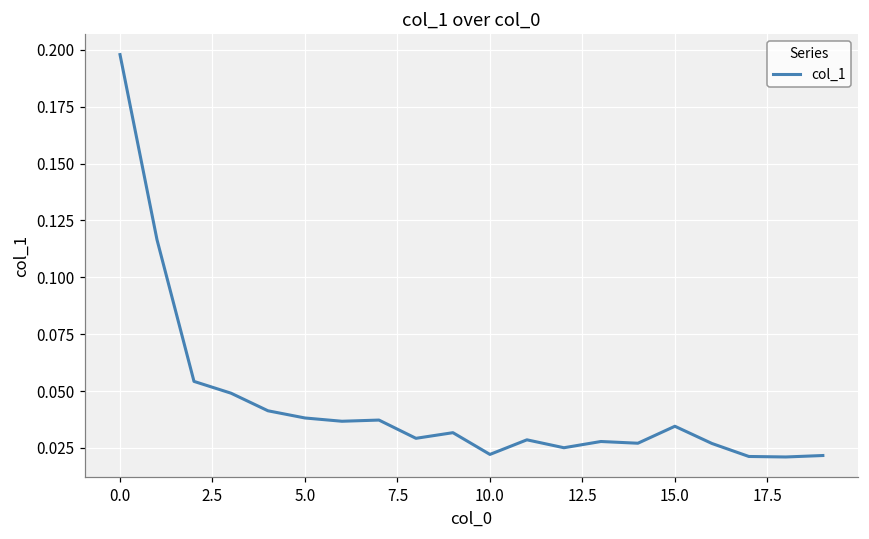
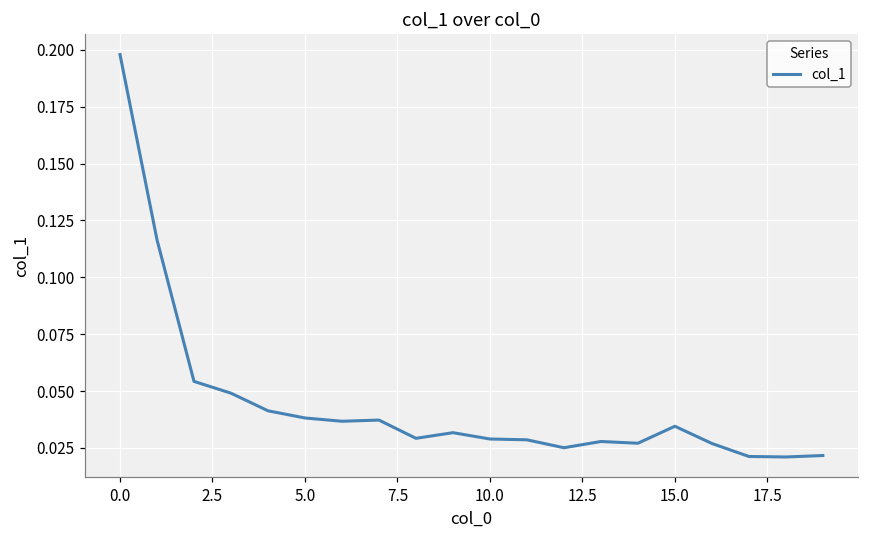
  {
    "0.0": 0.198,
    "5.0": 0.038,
-   "10.0": 0.022,
+   "10.0": 0.029,
    "15.0": 0.035
  }
